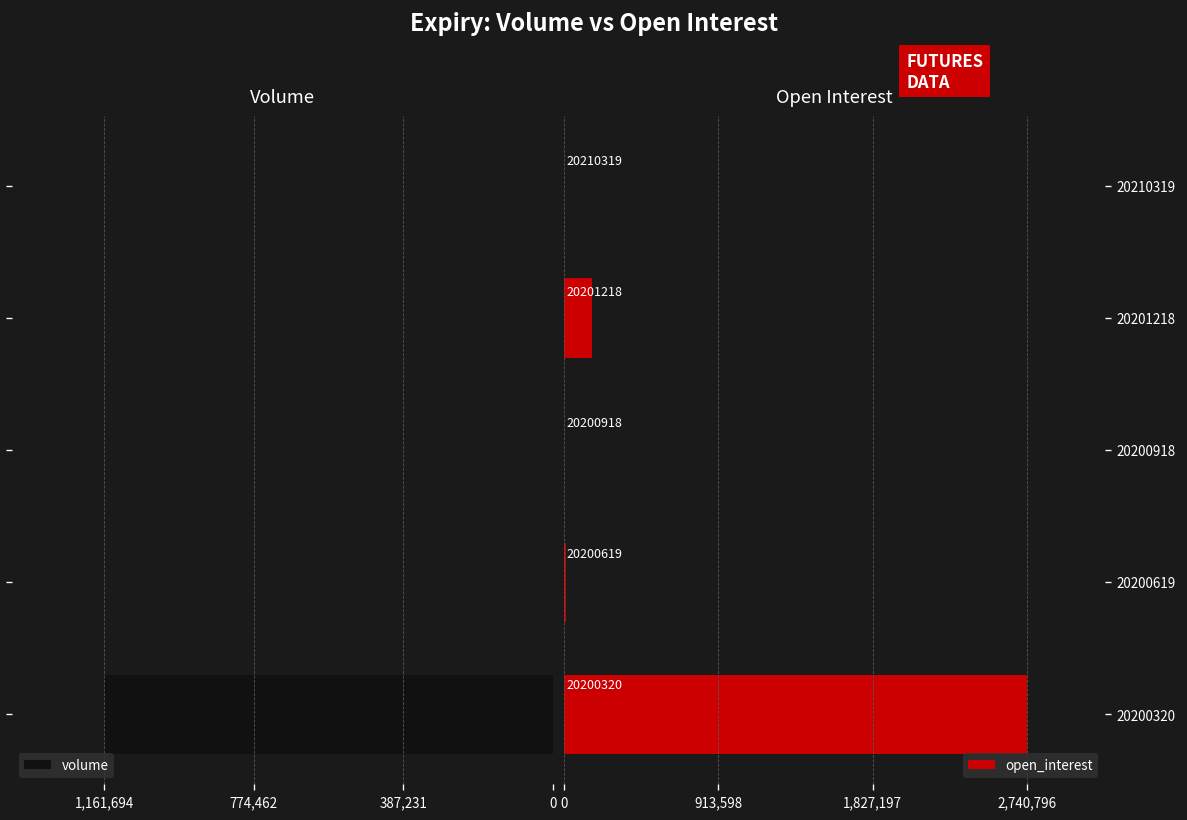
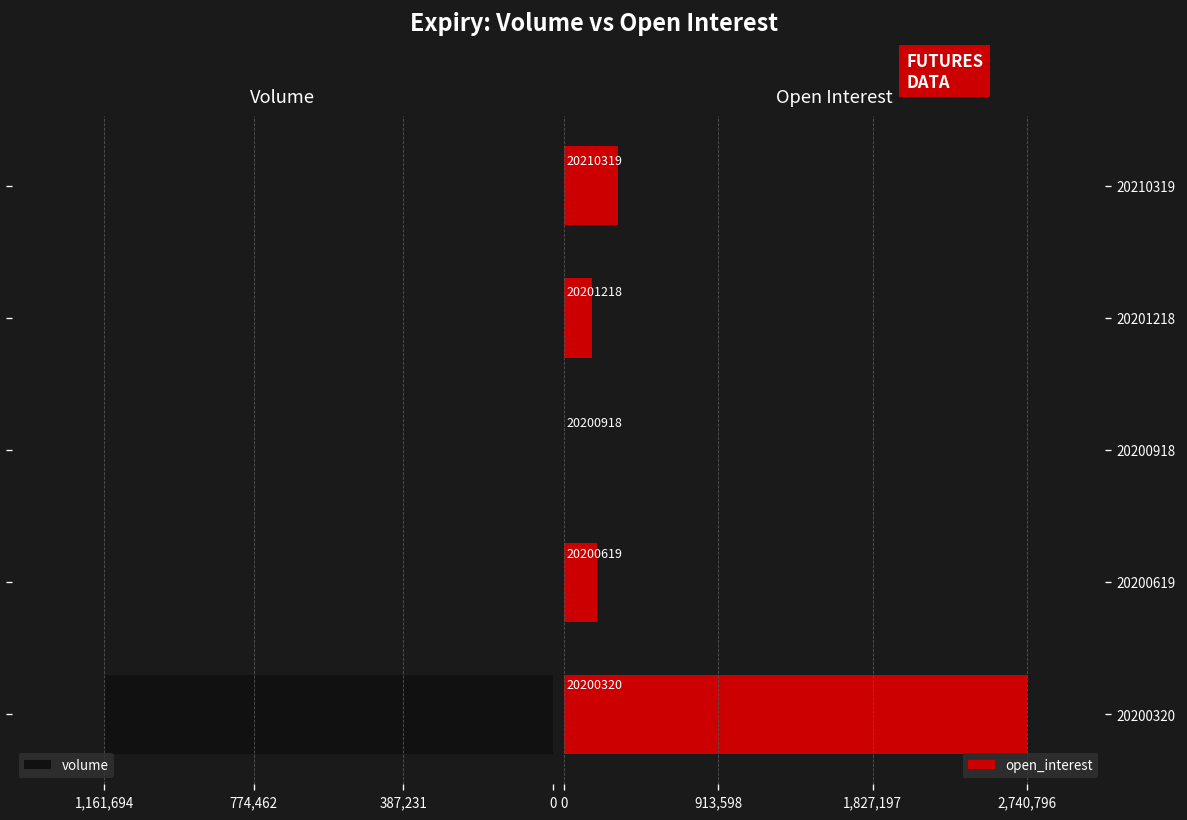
  {
    "Open Interest": {
-     "20210319": "0",
+     "20210319": "320,000",
      "20201218": "170,000",
-     "20200619": "10,000",
+     "20200619": "200,000",
      "20200320": "2,740,000"
    }
  }
